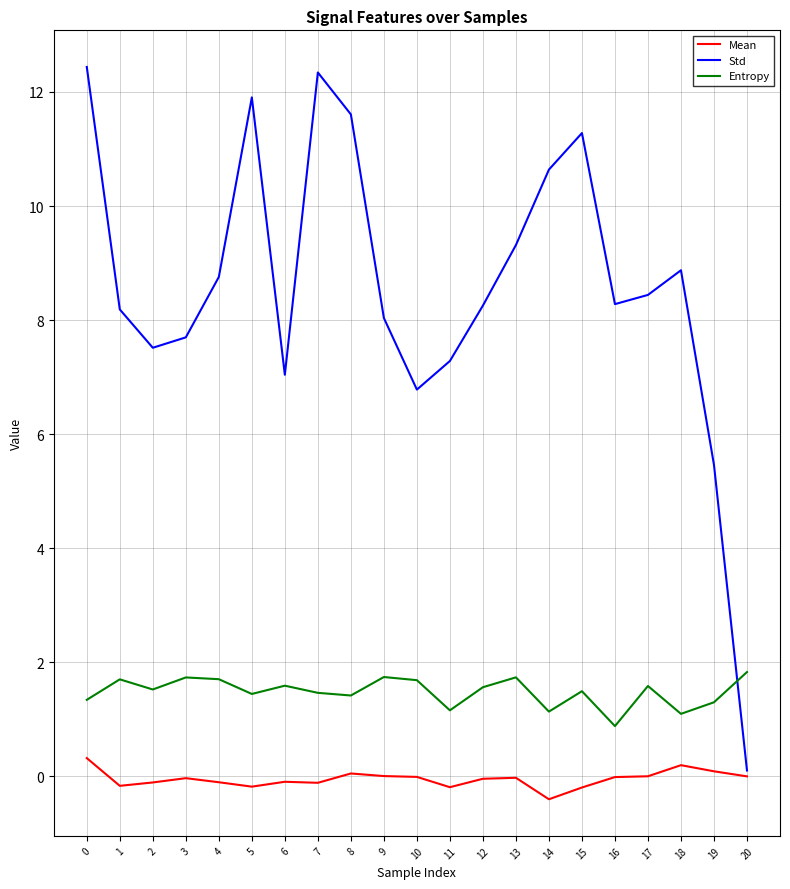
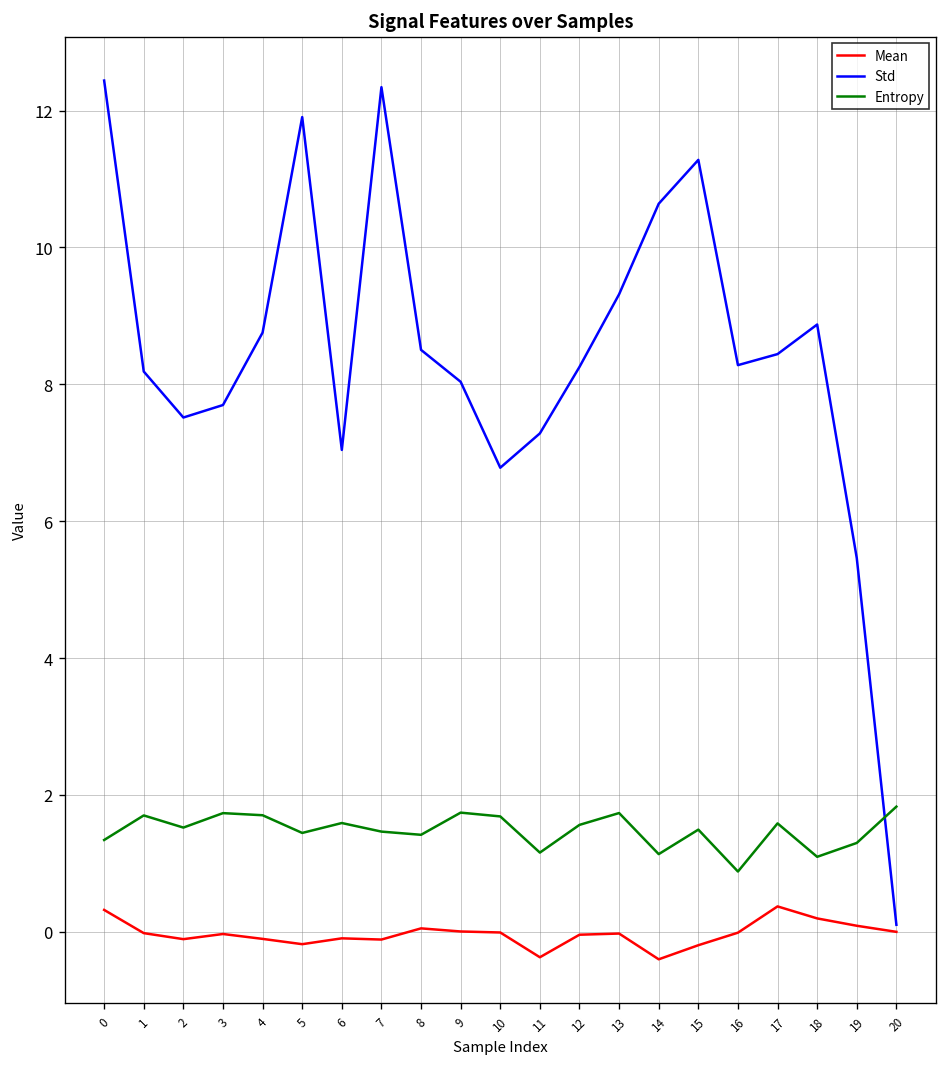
  {
    "Mean": {
      "0": 0.3,
-     "1": -0.2,
+     "1": 0.0,
      "2": -0.1,
      "3": 0.0,
      "4": -0.1,
      "5": -0.2,
      "6": -0.1,
      "7": -0.1,
      "8": 0.1,
      "9": 0.0,
      "10": 0.0,
-     "11": -0.2,
+     "11": -0.4,
      "12": 0.0,
      "13": 0.0,
      "14": -0.4,
      "15": -0.2,
      "16": 0.0,
-     "17": 0.0,
+     "17": 0.4,
      "18": 0.2,
      "19": 0.1,
      "20": 0.0
    },
    "Std": {
      "0": 12.4,
      "1": 8.2,
      "2": 7.5,
      "3": 7.7,
      "4": 8.8,
      "5": 11.9,
      "6": 7.0,
      "7": 12.3,
-     "8": 11.6,
+     "8": 8.5,
      "9": 8.0,
      "10": 6.8,
      "11": 7.3,
      "12": 8.3,
      "13": 9.3,
      "14": 10.6,
      "15": 11.3,
      "16": 8.3,
      "17": 8.4,
      "18": 8.9,
      "19": 5.5,
      "20": 0.1
    },
    "Entropy": {
      "0": 1.3,
      "1": 1.7,
      "2": 1.5,
      "3": 1.7,
      "4": 1.7,
      "5": 1.4,
      "6": 1.6,
      "7": 1.5,
      "8": 1.4,
      "9": 1.7,
      "10": 1.7,
      "11": 1.2,
      "12": 1.6,
      "13": 1.7,
      "14": 1.1,
      "15": 1.5,
      "16": 0.9,
      "17": 1.6,
      "18": 1.1,
      "19": 1.3,
      "20": 1.8
    }
  }
